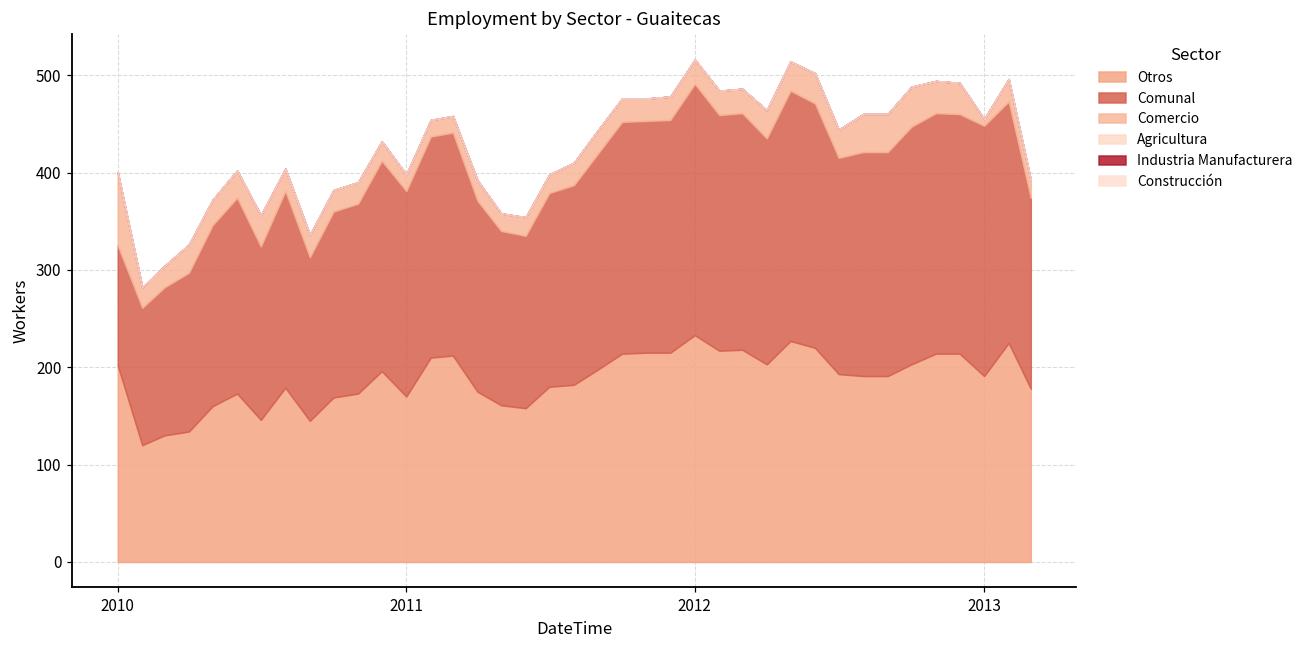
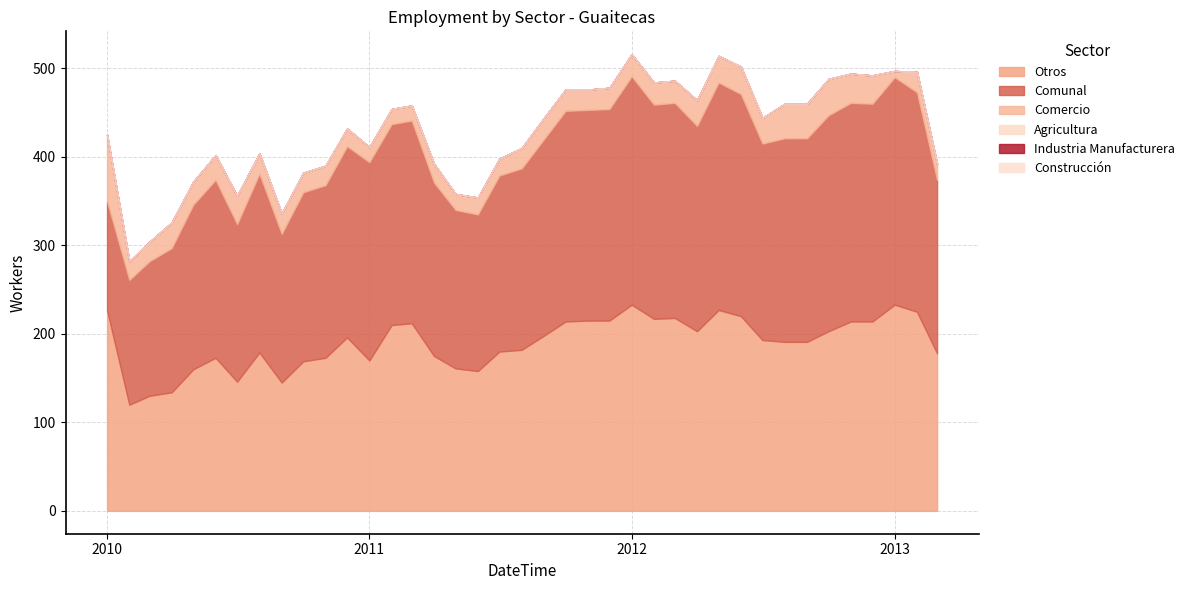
  {
    "Otros": {
-     "2010": 200,
+     "2010": 230,
      "2011": 170,
      "2012": 230,
-     "2013": 190
+     "2013": 230
    },
    "Comunal": {
      "2010": 120,
-     "2011": 210,
+     "2011": 220,
      "2012": 260,
      "2013": 260
    }
  }
